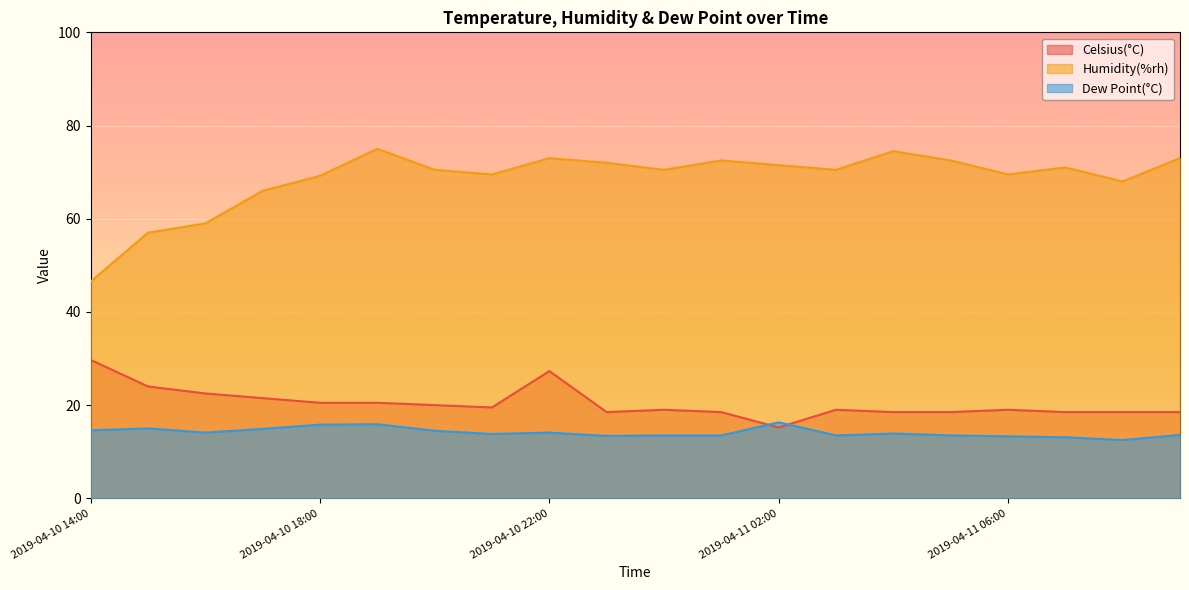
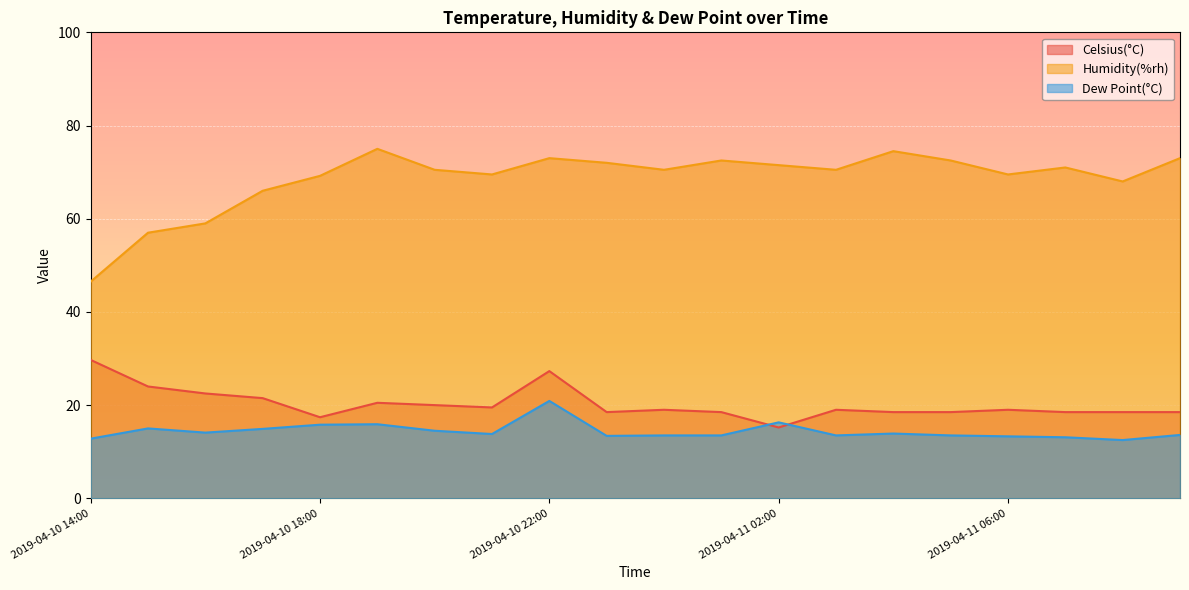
  {
    "Celsius(°C)": {
      "2019-04-10 14:00": 30,
-     "2019-04-10 18:00": 21,
+     "2019-04-10 18:00": 17,
      "2019-04-10 22:00": 27,
      "2019-04-11 02:00": 15,
      "2019-04-11 06:00": 19
    },
    "Humidity(%rh)": {
      "2019-04-10 14:00": 47,
      "2019-04-10 18:00": 69,
      "2019-04-10 22:00": 73,
      "2019-04-11 02:00": 72,
      "2019-04-11 06:00": 70
    },
    "Dew Point(°C)": {
-     "2019-04-10 14:00": 15,
+     "2019-04-10 14:00": 13,
      "2019-04-10 18:00": 16,
-     "2019-04-10 22:00": 14,
+     "2019-04-10 22:00": 21,
      "2019-04-11 02:00": 16,
      "2019-04-11 06:00": 13
    }
  }
